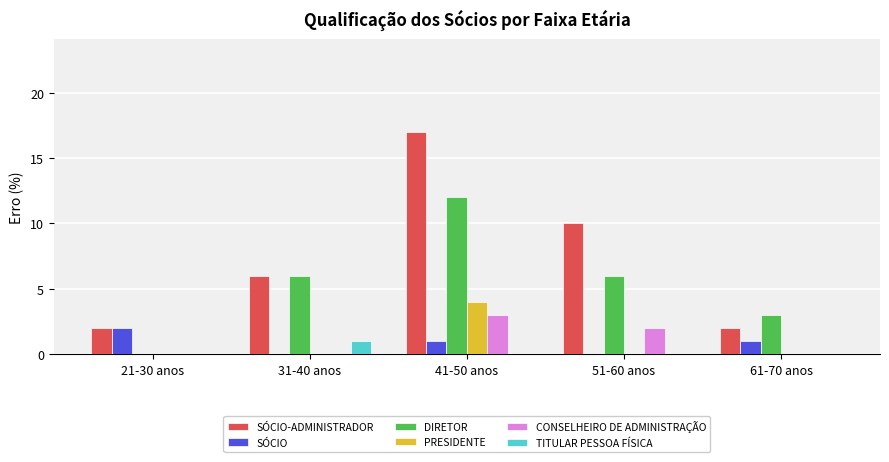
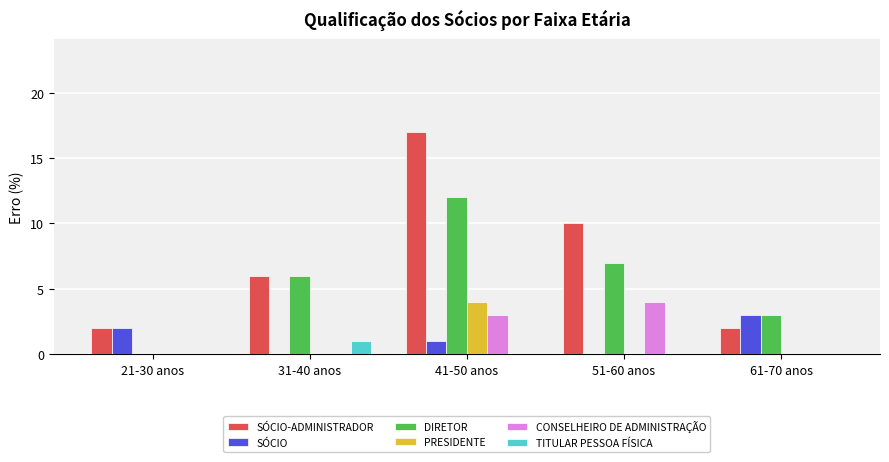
  {
    "SÓCIO-ADMINISTRADOR": {
      "21-30 anos": 2,
      "31-40 anos": 6,
      "41-50 anos": 17,
      "51-60 anos": 10,
      "61-70 anos": 2
    },
    "SÓCIO": {
      "21-30 anos": 2,
      "31-40 anos": 0,
      "41-50 anos": 1,
      "51-60 anos": 0,
-     "61-70 anos": 1
+     "61-70 anos": 3
    },
    "DIRETOR": {
      "21-30 anos": 0,
      "31-40 anos": 6,
      "41-50 anos": 12,
-     "51-60 anos": 6,
+     "51-60 anos": 7,
      "61-70 anos": 3
    },
    "PRESIDENTE": {
      "21-30 anos": 0,
      "31-40 anos": 0,
      "41-50 anos": 4,
      "51-60 anos": 0,
      "61-70 anos": 0
    },
    "CONSELHEIRO DE ADMINISTRAÇÃO": {
      "21-30 anos": 0,
      "31-40 anos": 0,
      "41-50 anos": 3,
-     "51-60 anos": 2,
+     "51-60 anos": 4,
      "61-70 anos": 0
    },
    "TITULAR PESSOA FÍSICA": {
      "21-30 anos": 0,
      "31-40 anos": 1,
      "41-50 anos": 0,
      "51-60 anos": 0,
      "61-70 anos": 0
    }
  }
